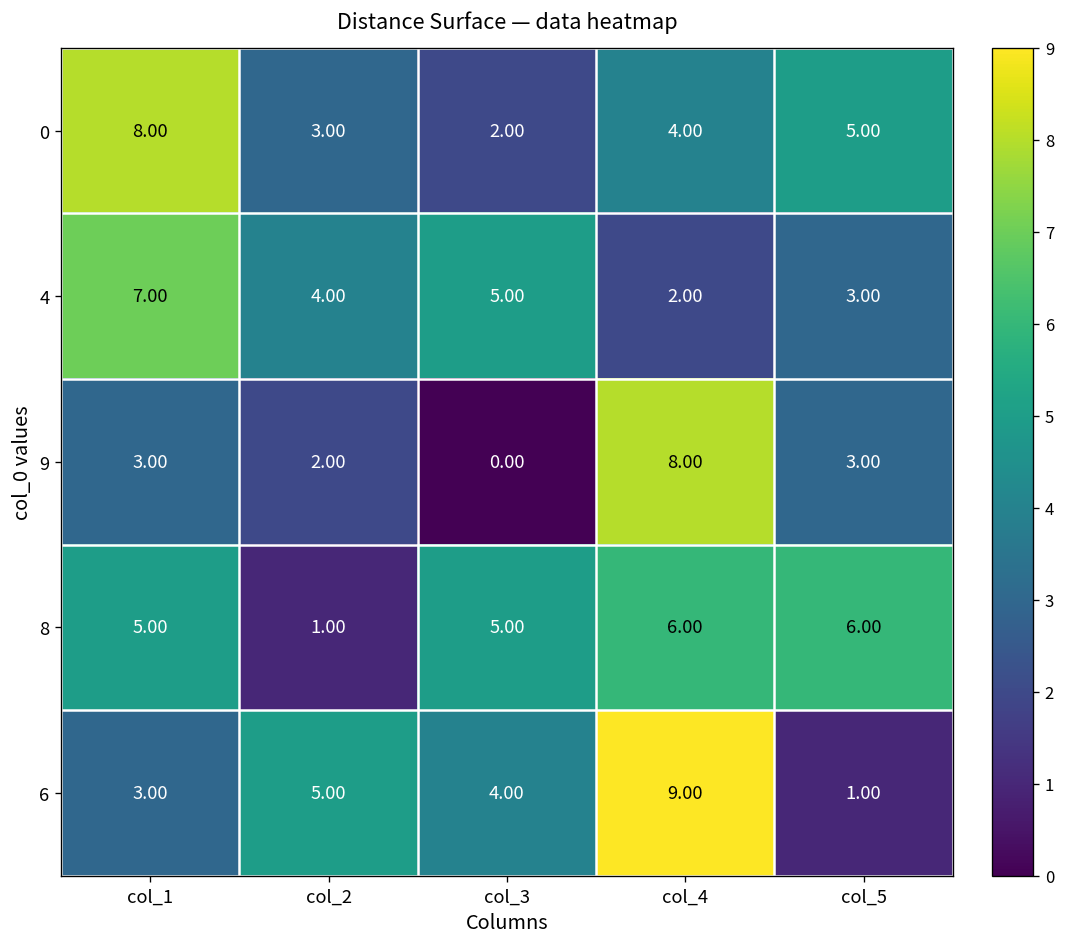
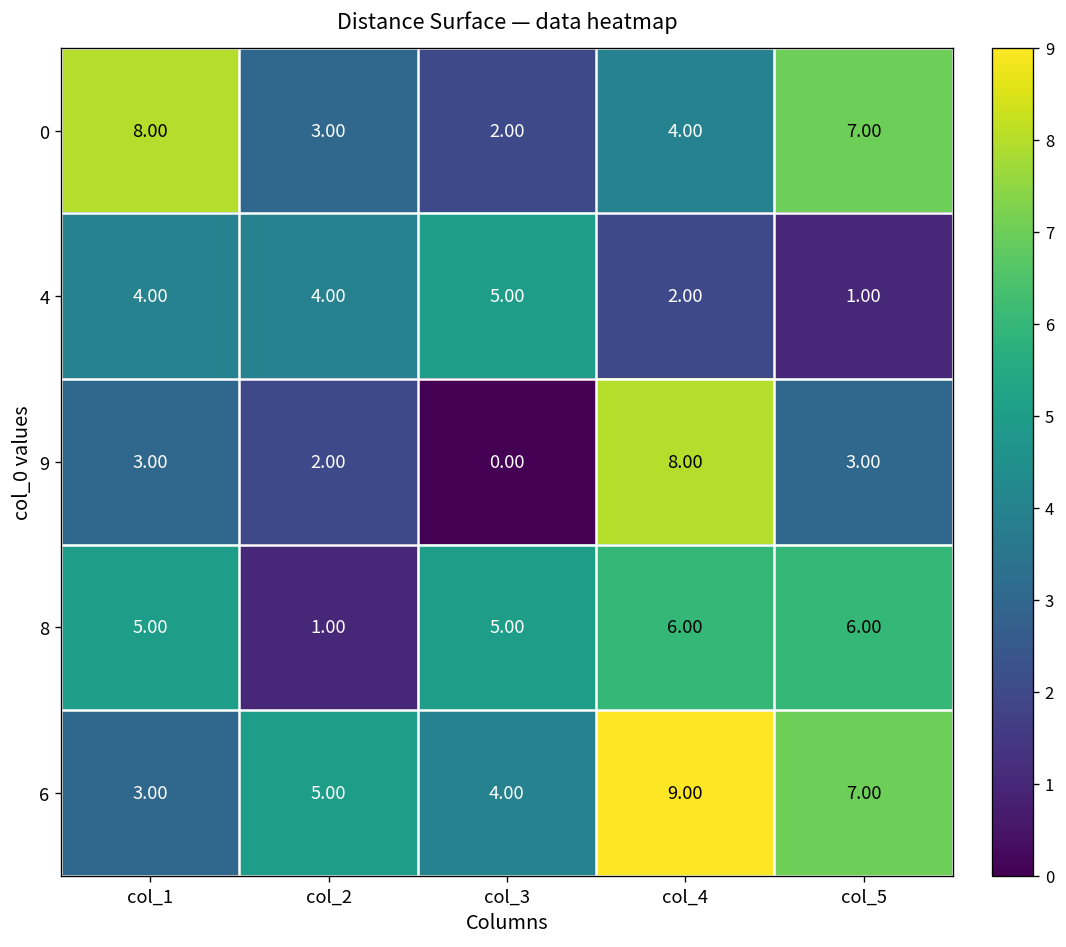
  {
    "0": {
      "col_1": 8.00,
      "col_2": 3.00,
      "col_3": 2.00,
      "col_4": 4.00,
-     "col_5": 5.00
+     "col_5": 7.00
    },
    "4": {
-     "col_1": 7.00,
+     "col_1": 4.00,
      "col_2": 4.00,
      "col_3": 5.00,
      "col_4": 2.00,
-     "col_5": 3.00
+     "col_5": 1.00
    },
    "9": {
      "col_1": 3.00,
      "col_2": 2.00,
      "col_3": 0.00,
      "col_4": 8.00,
      "col_5": 3.00
    },
    "8": {
      "col_1": 5.00,
      "col_2": 1.00,
      "col_3": 5.00,
      "col_4": 6.00,
      "col_5": 6.00
    },
    "6": {
      "col_1": 3.00,
      "col_2": 5.00,
      "col_3": 4.00,
      "col_4": 9.00,
-     "col_5": 1.00
+     "col_5": 7.00
    }
  }
